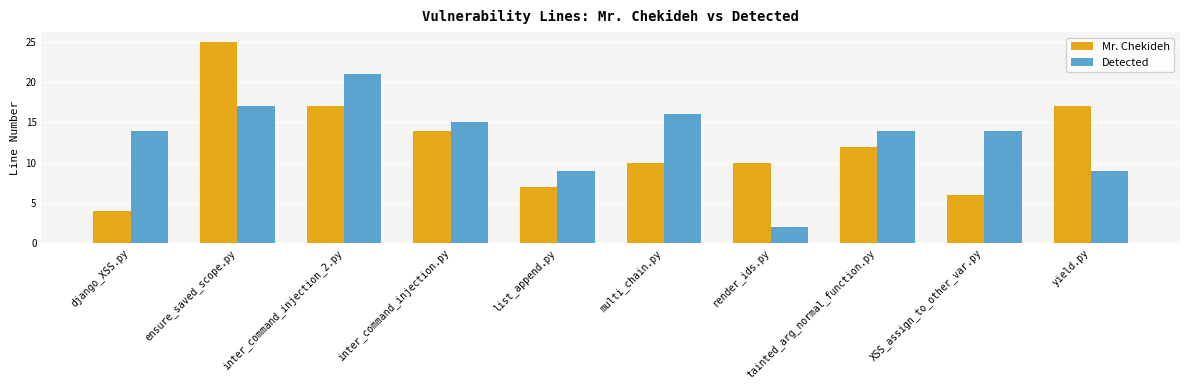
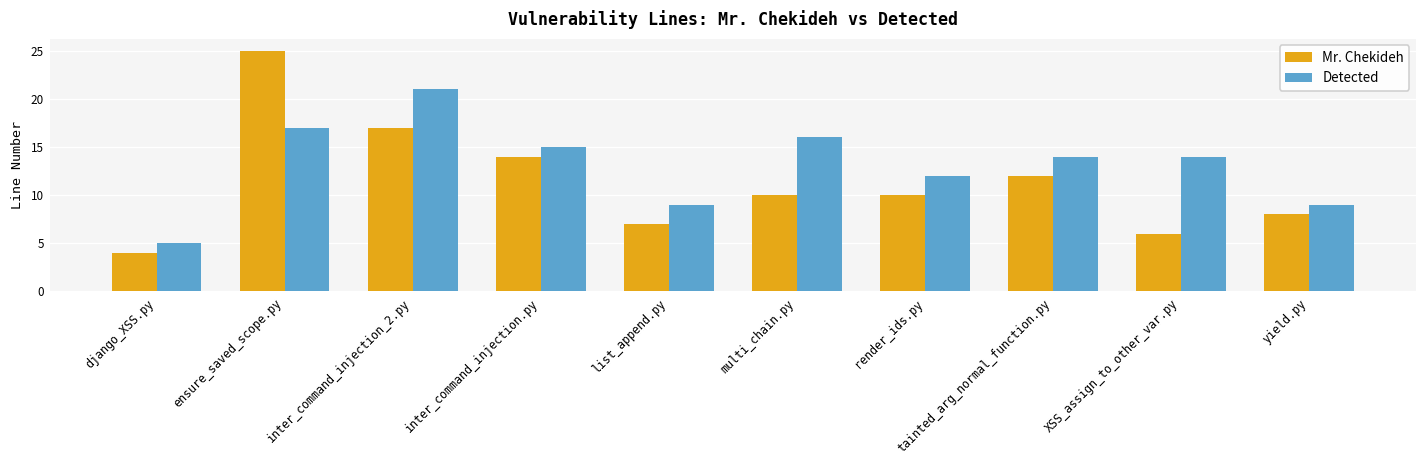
  {
    "Mr. Chekideh": {
      "django_XSS.py": 4,
      "ensure_saved_scope.py": 25,
      "inter_command_injection_2.py": 17,
      "inter_command_injection.py": 14,
      "list_append.py": 7,
      "multi_chain.py": 10,
      "render_ids.py": 10,
      "tainted_arg_normal_function.py": 12,
      "XSS_assign_to_other_var.py": 6,
-     "yield.py": 17
+     "yield.py": 8
    },
    "Detected": {
-     "django_XSS.py": 14,
+     "django_XSS.py": 5,
      "ensure_saved_scope.py": 17,
      "inter_command_injection_2.py": 21,
      "inter_command_injection.py": 15,
      "list_append.py": 9,
      "multi_chain.py": 16,
-     "render_ids.py": 2,
+     "render_ids.py": 12,
      "tainted_arg_normal_function.py": 14,
      "XSS_assign_to_other_var.py": 14,
      "yield.py": 9
    }
  }
